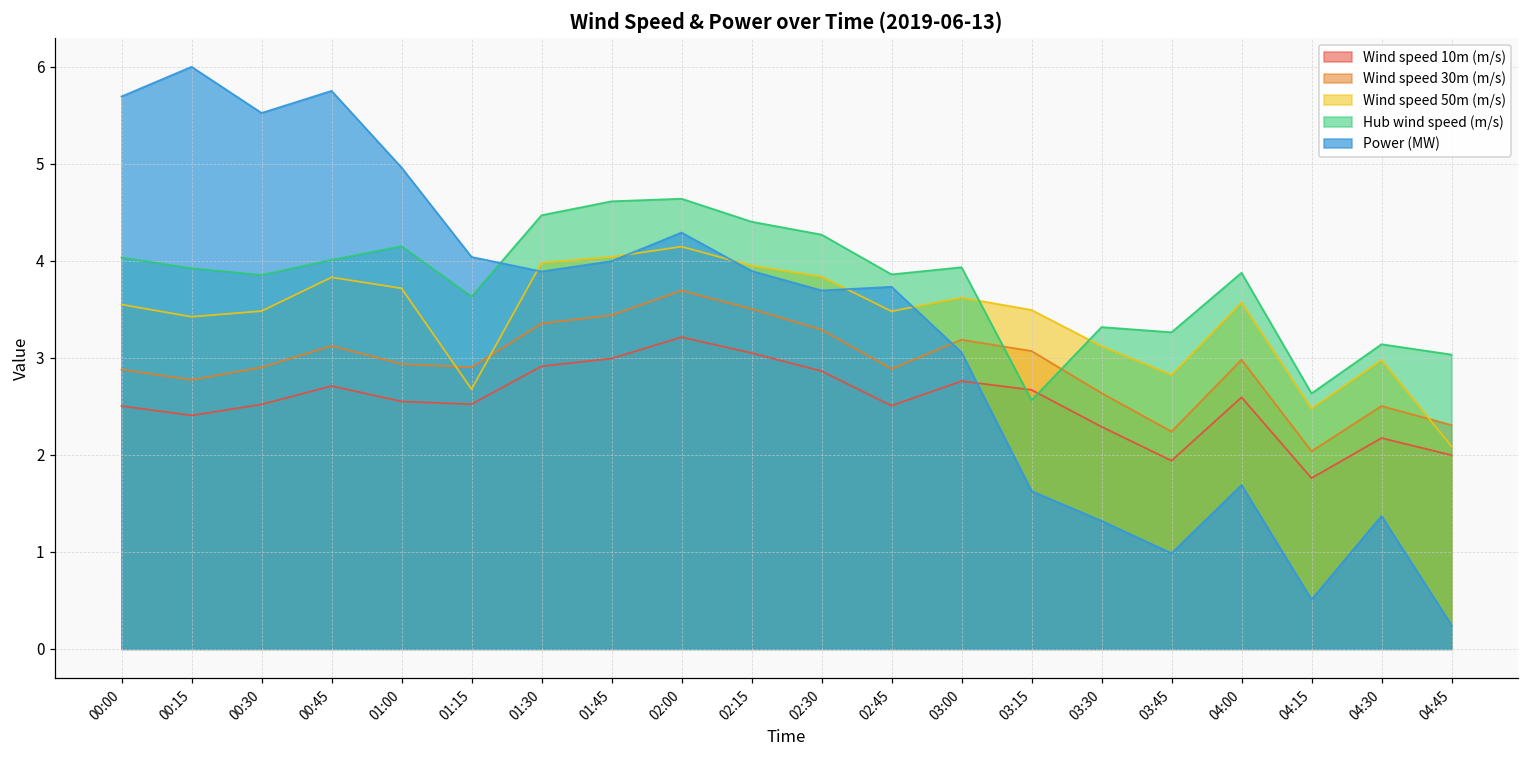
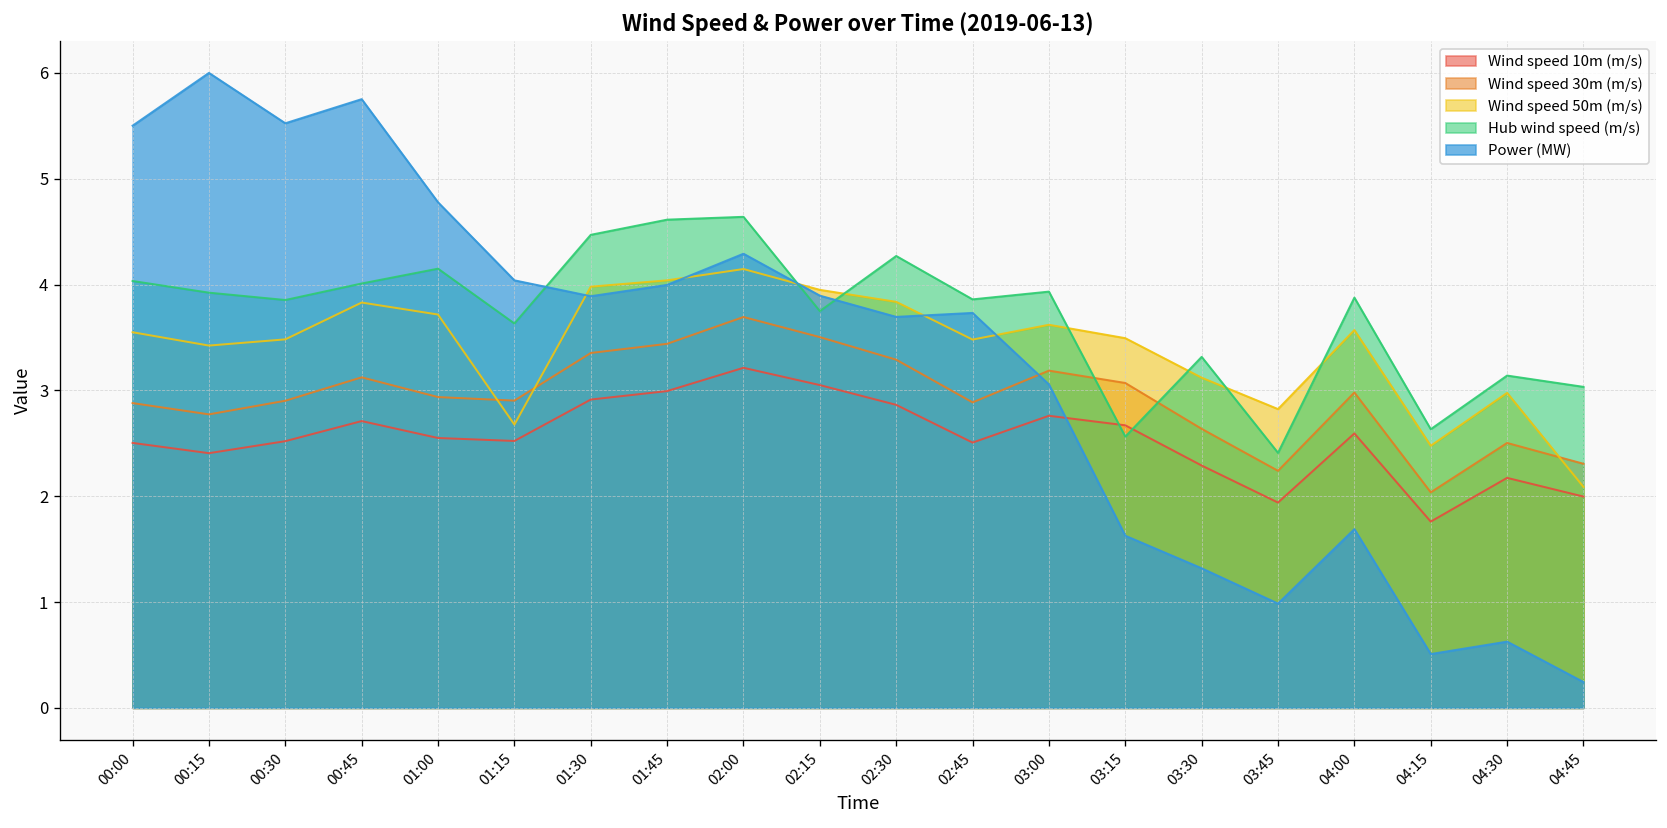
  {
    "Wind speed 50m (m/s)": {
      "00:00": 3.5,
      "00:15": 3.4,
      "00:30": 3.5,
      "00:45": 3.8,
      "01:00": 3.7,
      "01:15": 2.7,
      "01:30": 4.0,
      "01:45": 4.0,
      "02:00": 4.1,
      "02:15": 4.0,
      "02:30": 3.8,
      "02:45": 3.5,
      "03:00": 3.6,
      "03:15": 3.5,
      "03:30": 3.1,
      "03:45": 2.8,
      "04:00": 3.6,
      "04:15": 2.5,
      "04:30": 3.0,
      "04:45": 2.1
    },
    "Hub wind speed (m/s)": {
      "00:00": 4.0,
      "00:15": 3.9,
      "00:30": 3.9,
      "00:45": 4.0,
      "01:00": 4.2,
      "01:15": 3.6,
      "01:30": 4.5,
      "01:45": 4.6,
      "02:00": 4.6,
-     "02:15": 4.4,
+     "02:15": 3.7,
      "02:30": 4.3,
      "02:45": 3.9,
      "03:00": 3.9,
      "03:15": 2.6,
      "03:30": 3.3,
-     "03:45": 3.3,
+     "03:45": 2.4,
      "04:00": 3.9,
      "04:15": 2.6,
      "04:30": 3.1,
      "04:45": 3.0
    },
    "Power (MW)": {
-     "00:00": 5.7,
+     "00:00": 5.5,
      "00:15": 6.0,
      "00:30": 5.5,
      "00:45": 5.8,
-     "01:00": 5.0,
+     "01:00": 4.8,
      "01:15": 4.0,
      "01:30": 3.9,
      "01:45": 4.0,
      "02:00": 4.3,
      "02:15": 3.9,
      "02:30": 3.7,
      "02:45": 3.7,
      "03:00": 3.1,
      "03:15": 1.6,
      "03:30": 1.3,
      "03:45": 1.0,
      "04:00": 1.7,
      "04:15": 0.5,
-     "04:30": 1.4,
+     "04:30": 0.6,
      "04:45": 0.2
    }
  }
